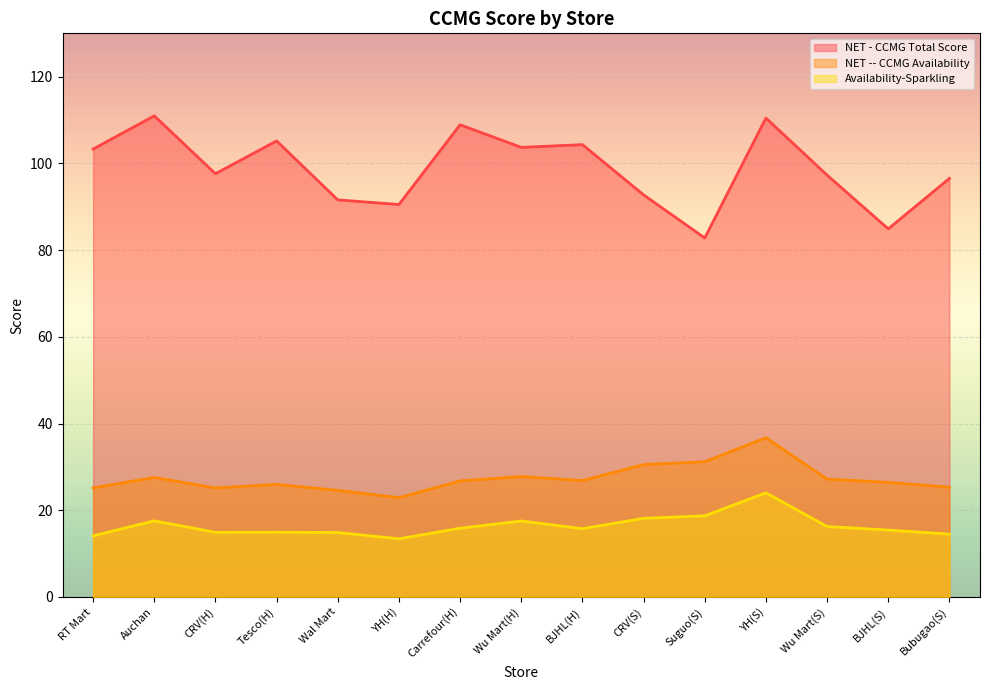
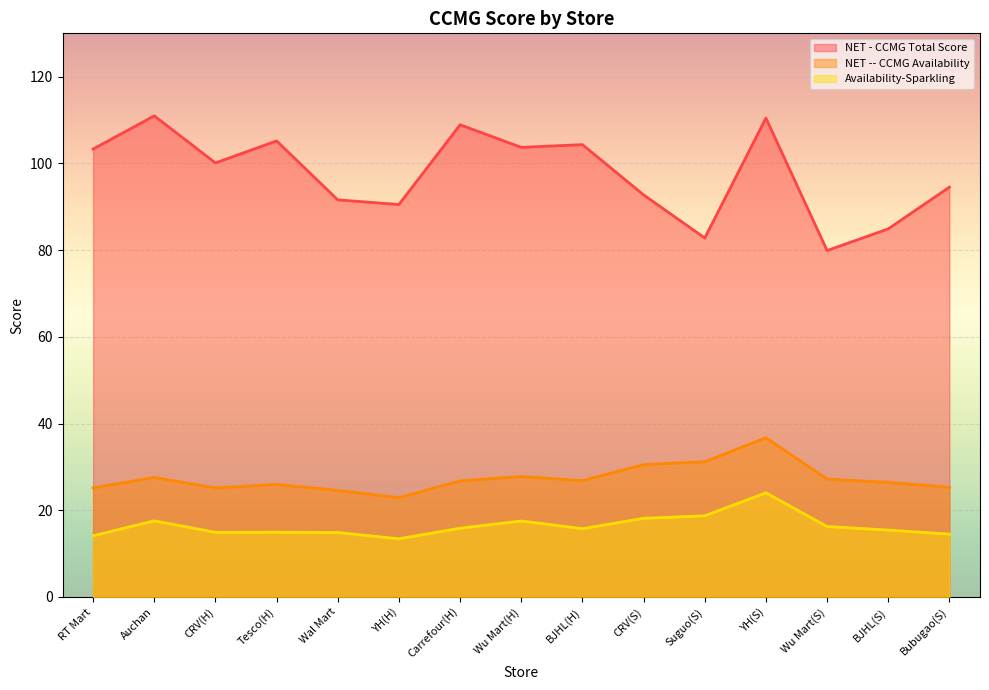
  {
    "NET - CCMG Total Score": {
      "RT Mart": 103,
      "Auchan": 111,
-     "CRV(H)": 98,
+     "CRV(H)": 100,
      "Tesco(H)": 105,
      "Wal Mart": 92,
      "YH(H)": 91,
      "Carrefour(H)": 109,
      "Wu Mart(H)": 104,
      "BJHL(H)": 104,
      "CRV(S)": 93,
      "Suguo(S)": 83,
      "YH(S)": 110,
-     "Wu Mart(S)": 97,
+     "Wu Mart(S)": 80,
      "BJHL(S)": 85,
-     "Bubugao(S)": 97
+     "Bubugao(S)": 95
    }
  }
